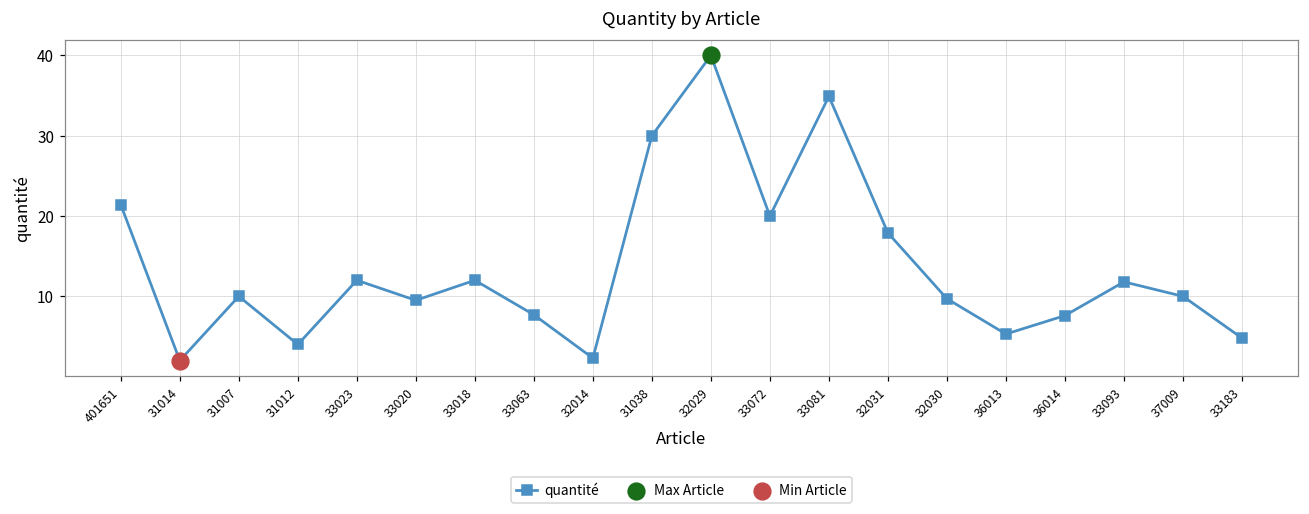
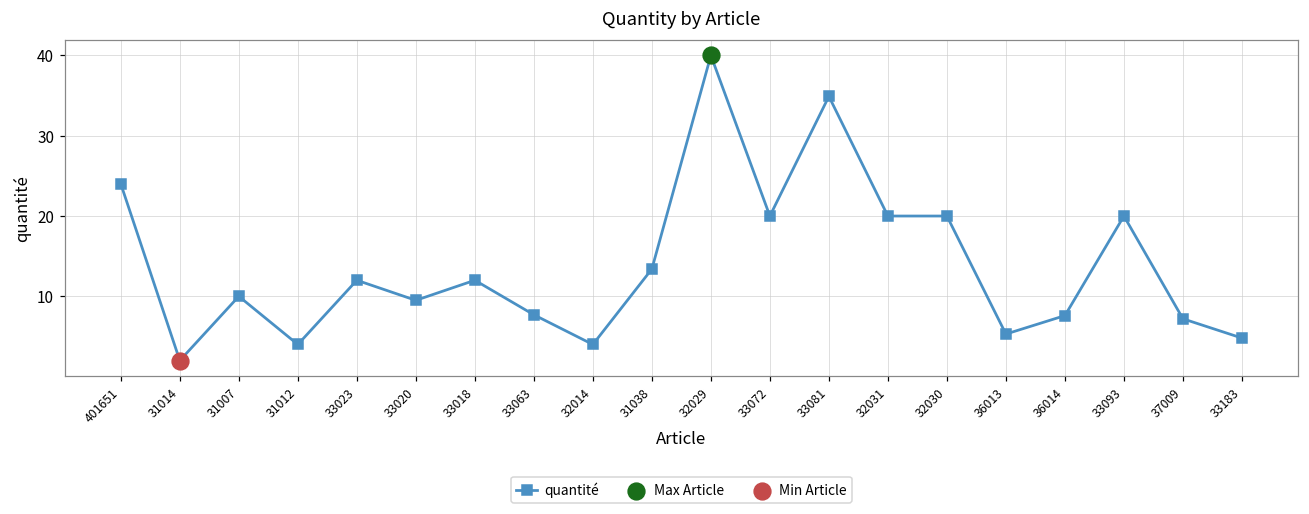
  {
    "quantité": {
-     "401651": 21,
+     "401651": 24,
      "31007": 10,
      "31012": 4,
      "33023": 12,
      "33020": 10,
      "33018": 12,
      "33063": 8,
-     "32014": 2,
-     "31038": 30,
+     "32014": 4,
+     "31038": 13,
      "33072": 20,
      "33081": 35,
-     "32031": 18,
-     "32030": 10,
+     "32031": 20,
+     "32030": 20,
      "36013": 5,
      "36014": 8,
-     "33093": 12,
-     "37009": 10,
+     "33093": 20,
+     "37009": 7,
      "33183": 5
    }
  }
